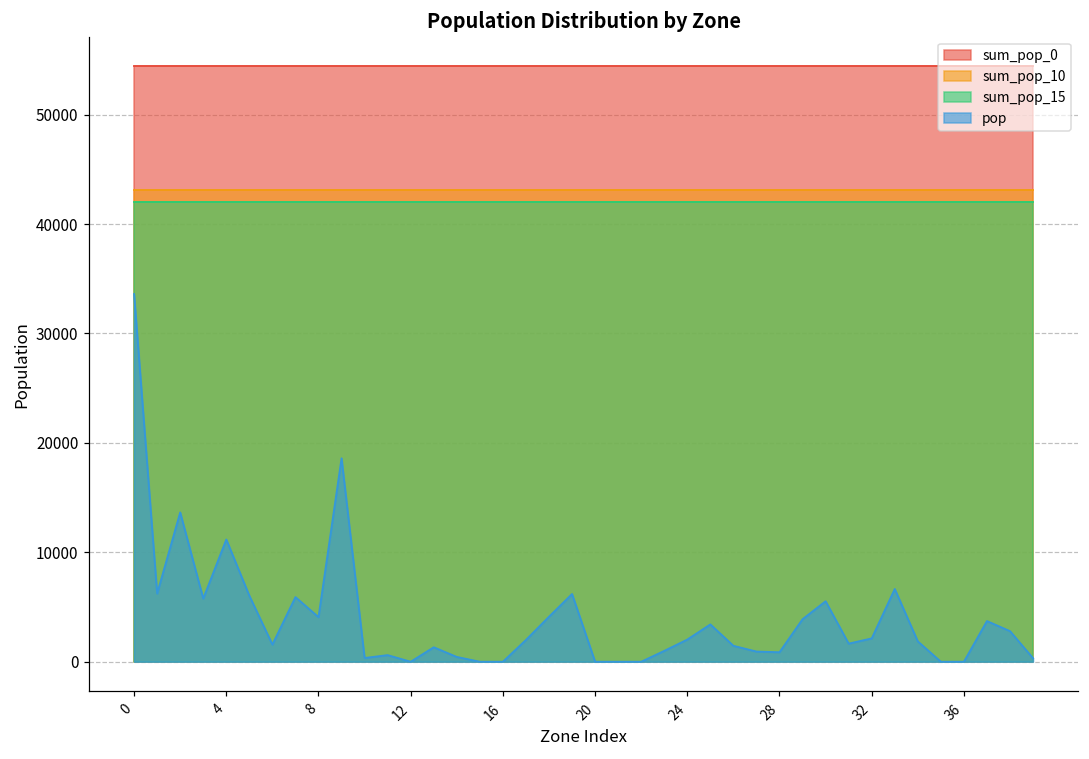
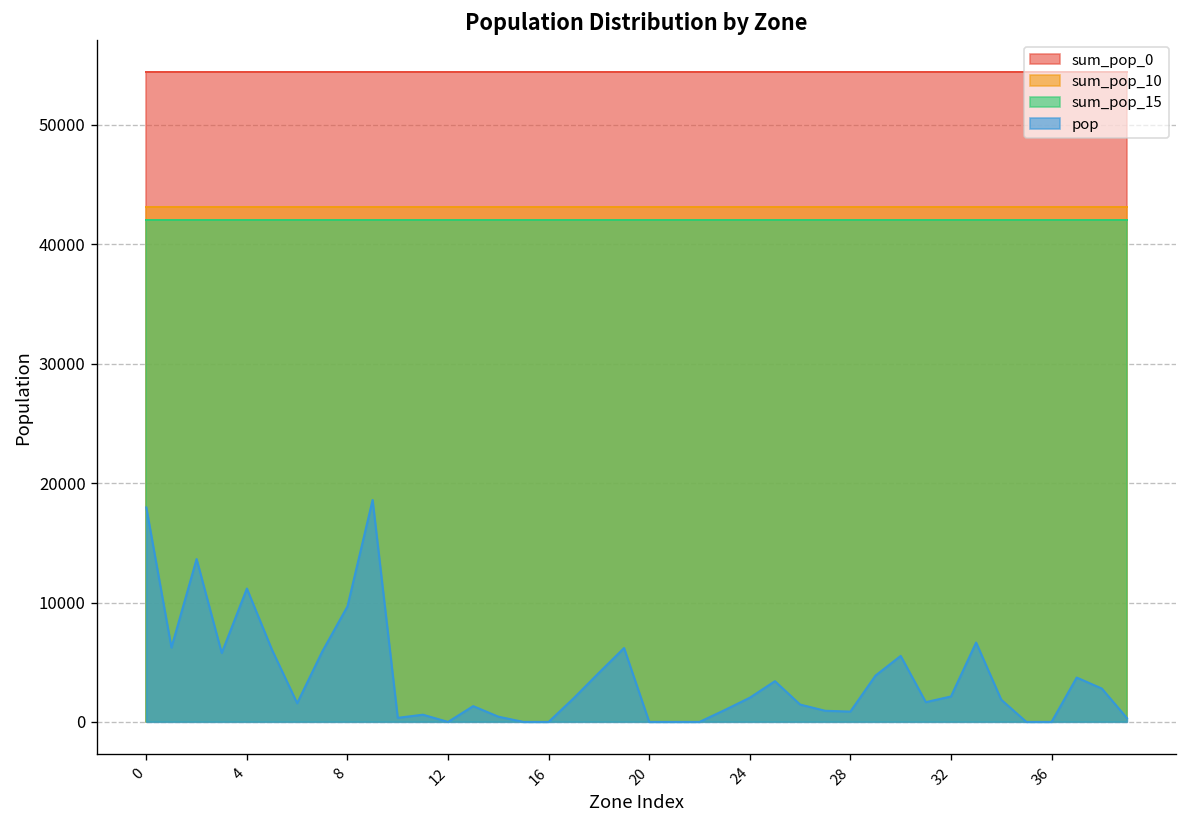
  {
    "sum_pop_0": {
      "0": 54000,
      "4": 54000,
      "8": 54000,
      "12": 54000,
      "16": 54000,
      "20": 54000,
      "24": 54000,
      "28": 54000,
      "32": 54000
    },
    "sum_pop_10": {
      "0": 43000,
      "4": 43000,
      "8": 43000,
      "12": 43000,
      "16": 43000,
      "20": 43000,
      "24": 43000,
      "28": 43000,
      "32": 43000,
      "36": 43000
    },
    "sum_pop_15": {
      "0": 42000,
      "4": 42000,
      "8": 42000,
      "12": 42000,
      "16": 42000,
      "20": 42000,
      "24": 42000,
      "28": 42000,
      "32": 42000,
      "36": 42000
    },
    "pop": {
-     "0": 34000,
+     "0": 18000,
      "4": 11000,
-     "8": 4000,
+     "8": 10000,
      "12": 0,
      "16": 0,
      "20": 0,
      "24": 2000,
      "28": 1000,
      "32": 2000,
      "36": 0
    }
  }
